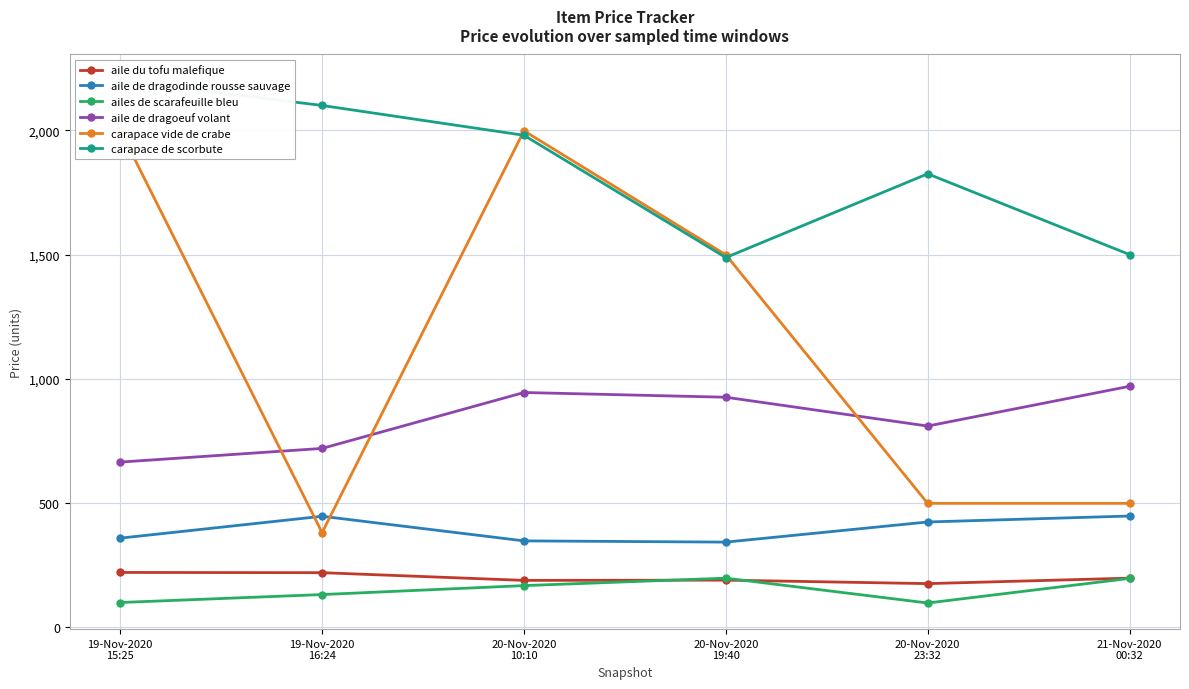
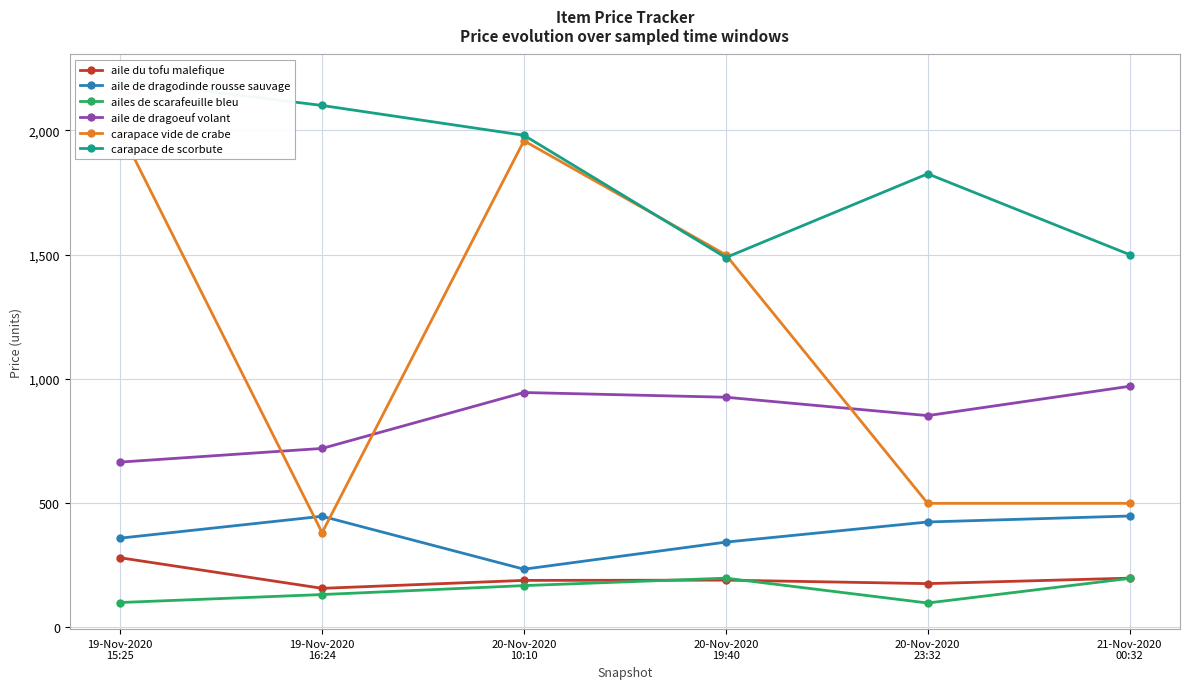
  {
    "aile du tofu malefique": {
-     "19-Nov-2020 15:25": "220",
-     "19-Nov-2020 16:24": "220",
+     "19-Nov-2020 15:25": "280",
+     "19-Nov-2020 16:24": "160",
      "20-Nov-2020 10:10": "190",
      "20-Nov-2020 23:32": "180"
    },
    "aile de dragodinde rousse sauvage": {
      "19-Nov-2020 15:25": "360",
      "19-Nov-2020 16:24": "450",
-     "20-Nov-2020 10:10": "350",
+     "20-Nov-2020 10:10": "230",
      "20-Nov-2020 19:40": "340",
      "20-Nov-2020 23:32": "420",
      "21-Nov-2020 00:32": "450"
    },
    "aile de dragoeuf volant": {
      "19-Nov-2020 15:25": "670",
      "19-Nov-2020 16:24": "720",
      "20-Nov-2020 10:10": "950",
      "20-Nov-2020 19:40": "930",
-     "20-Nov-2020 23:32": "810",
+     "20-Nov-2020 23:32": "850",
      "21-Nov-2020 00:32": "970"
    },
    "carapace vide de crabe": {
      "19-Nov-2020 16:24": "380",
-     "20-Nov-2020 10:10": "2,000",
+     "20-Nov-2020 10:10": "1,960",
      "20-Nov-2020 19:40": "1,500",
      "20-Nov-2020 23:32": "500",
      "21-Nov-2020 00:32": "500"
    }
  }
